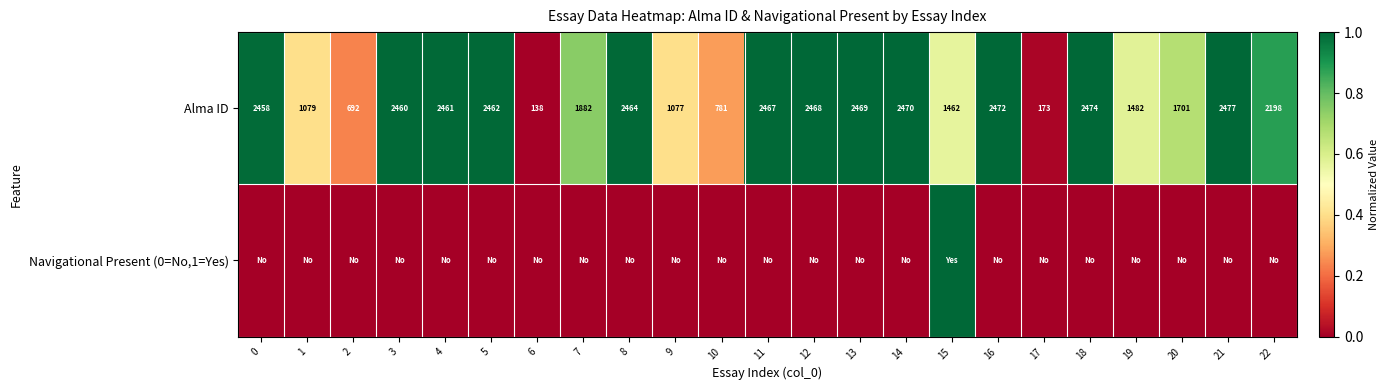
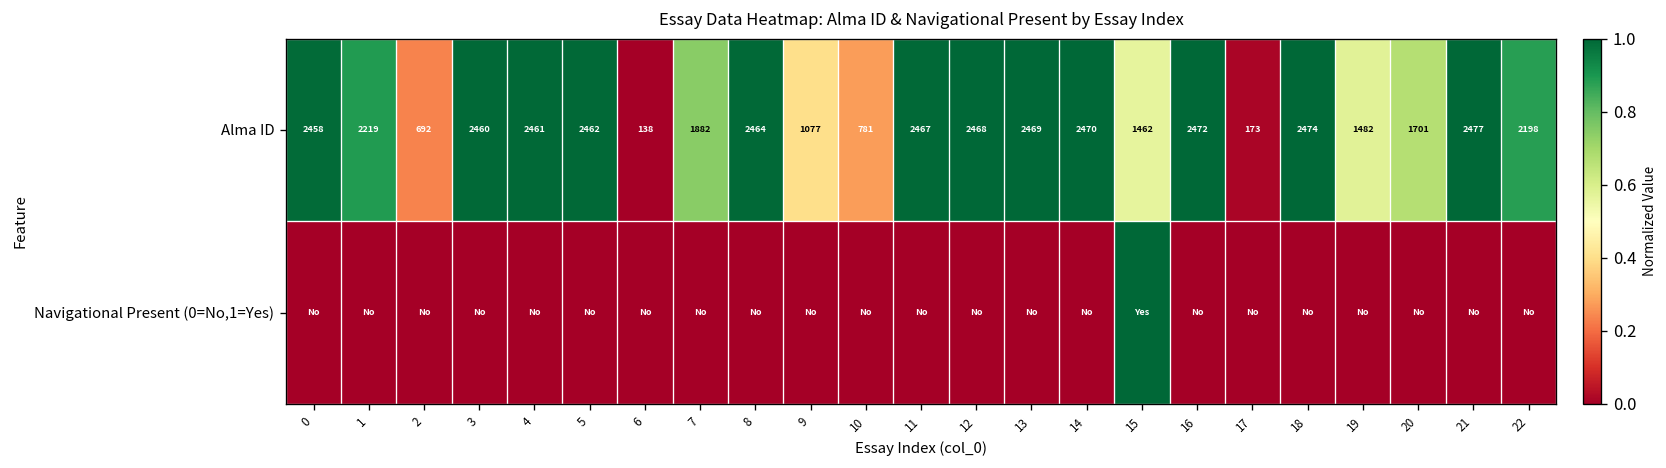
  {
    "Alma ID": {
      "0": 2458,
-     "1": 1079,
+     "1": 2219,
      "2": 692,
      "3": 2460,
      "4": 2461,
      "5": 2462,
      "6": 138,
      "7": 1882,
      "8": 2464,
      "9": 1077,
      "10": 781,
      "11": 2467,
      "12": 2468,
      "13": 2469,
      "14": 2470,
      "15": 1462,
      "16": 2472,
      "17": 173,
      "18": 2474,
      "19": 1482,
      "20": 1701,
      "21": 2477,
      "22": 2198
    }
  }
